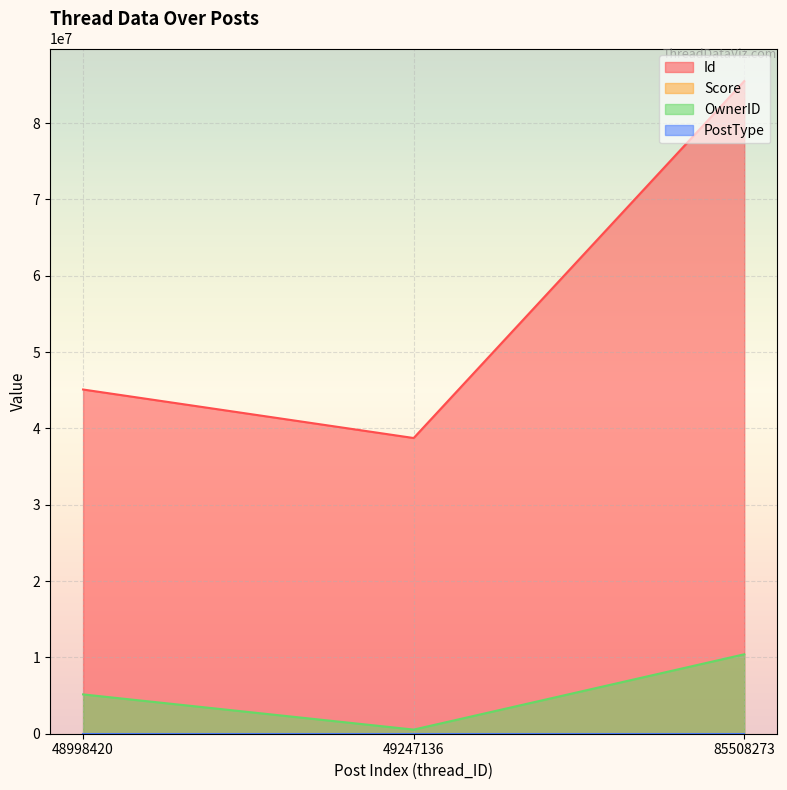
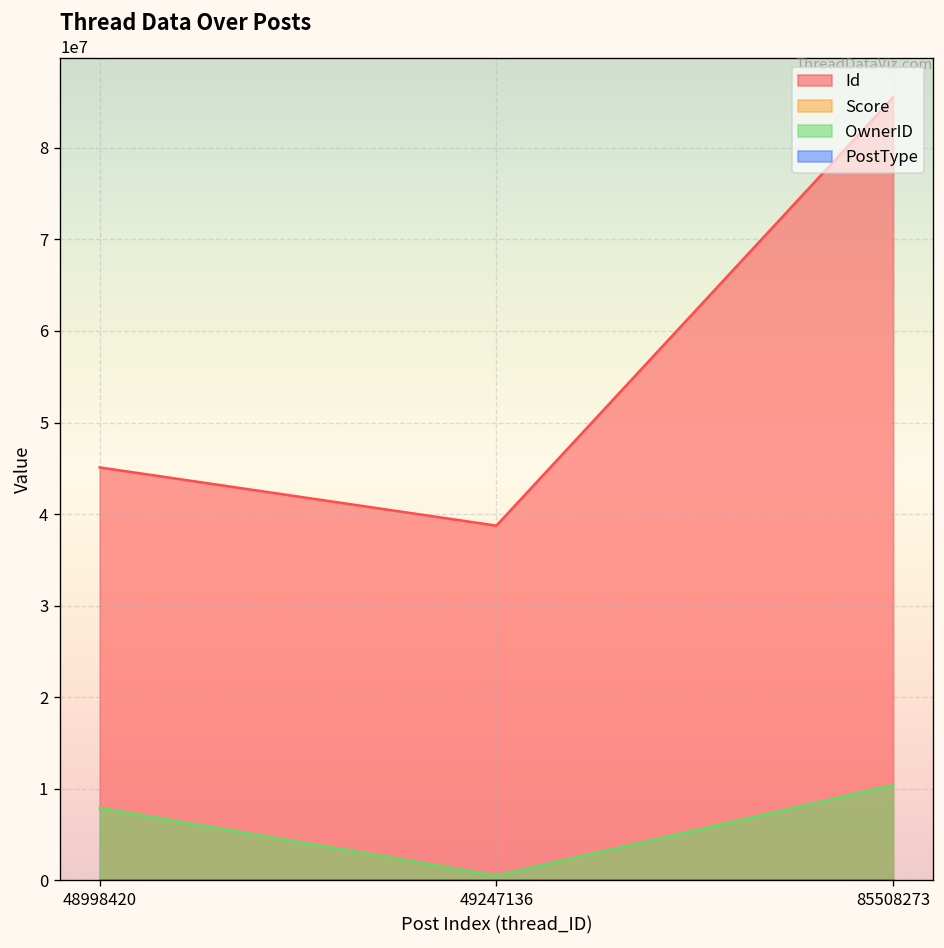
  {
    "Id": {
      "48998420": 45000000,
      "49247136": 39000000
    },
    "PostType": {
      "48998420": 0,
      "49247136": 0,
      "85508273": 0
    },
    "OwnerID": {
-     "48998420": 5000000,
+     "48998420": 8000000,
      "49247136": 1000000,
      "85508273": 10000000
    }
  }
